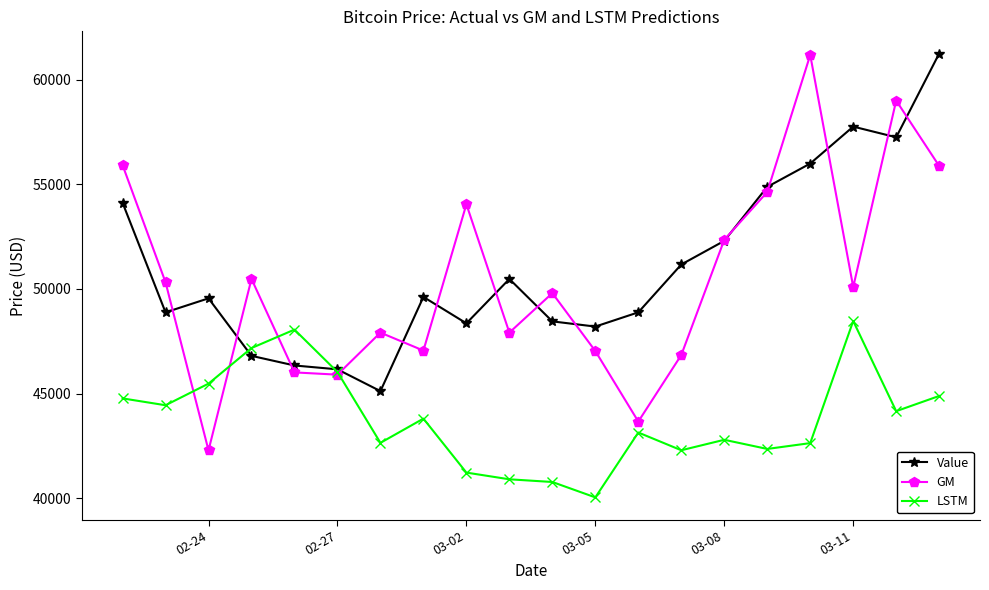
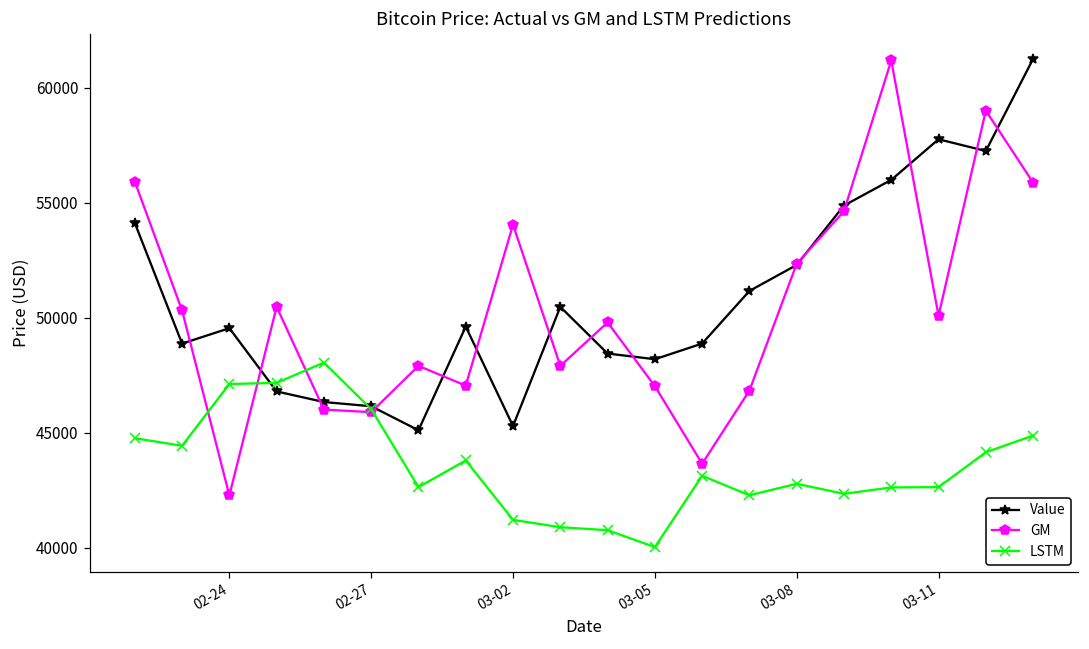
  {
    "Value": {
      "02-24": 49600,
      "02-27": 46200,
-     "03-02": 48400,
+     "03-02": 45300,
      "03-05": 48200,
      "03-11": 57800
    },
    "GM": {
      "02-24": 42300,
      "02-27": 45900,
      "03-02": 54000,
      "03-05": 47000,
      "03-11": 50100
    },
    "LSTM": {
-     "02-24": 45500,
+     "02-24": 47100,
      "02-27": 46000,
      "03-02": 41200,
      "03-05": 40000,
      "03-08": 42800,
-     "03-11": 48500
+     "03-11": 42600
    }
  }
